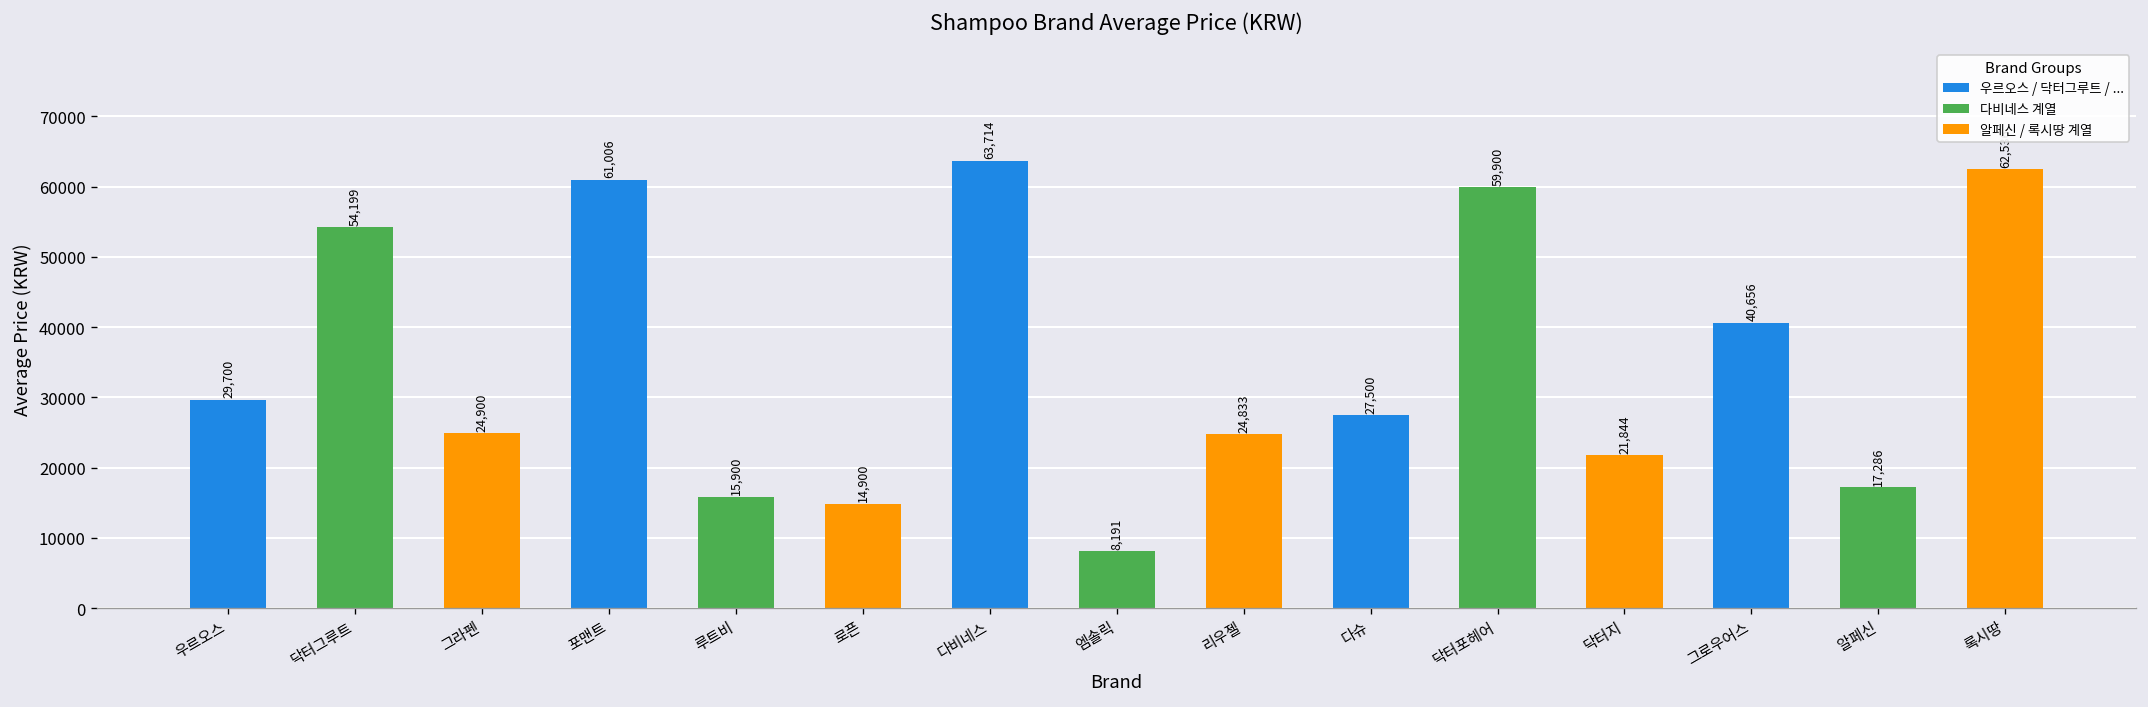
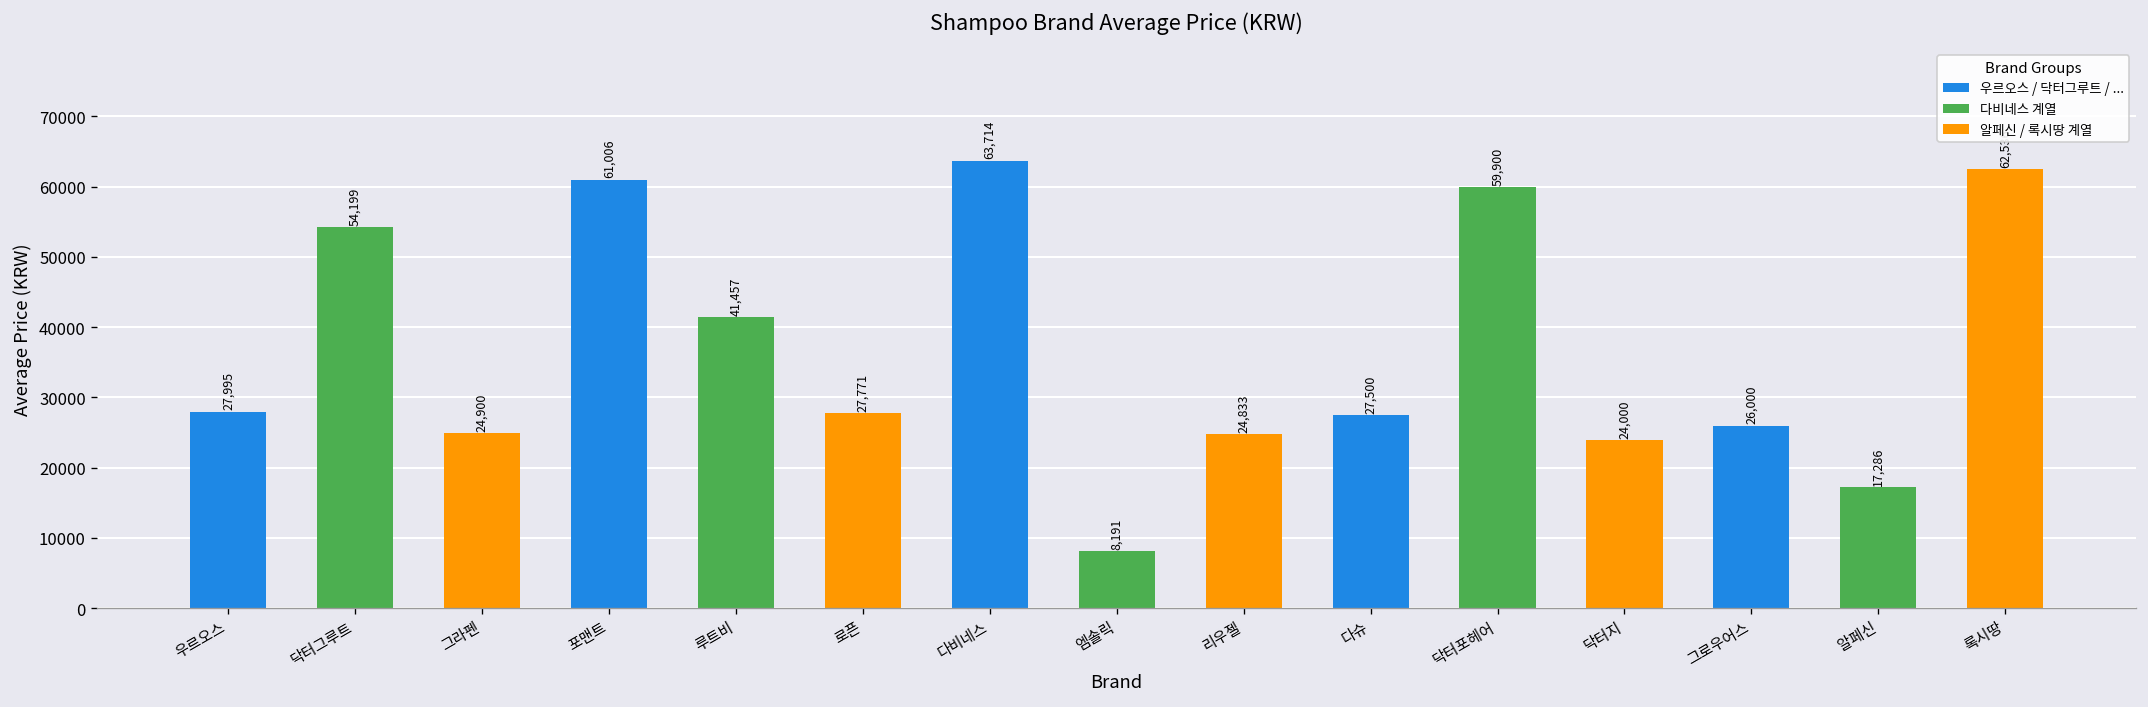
  {
-   "우르오스": "29,700",
+   "우르오스": "27,995",
    "닥터그루트": "54,199",
    "그라펜": "24,900",
    "포맨트": "61,006",
-   "루트비": "15,900",
-   "로픈": "14,900",
+   "루트비": "41,457",
+   "로픈": "27,771",
    "다비네스": "63,714",
    "엠솔릭": "8,191",
    "리우젤": "24,833",
    "다슈": "27,500",
    "닥터포헤어": "59,900",
-   "닥터지": "21,844",
-   "그로우어스": "40,656",
+   "닥터지": "24,000",
+   "그로우어스": "26,000",
    "알페신": "17,286"
  }
